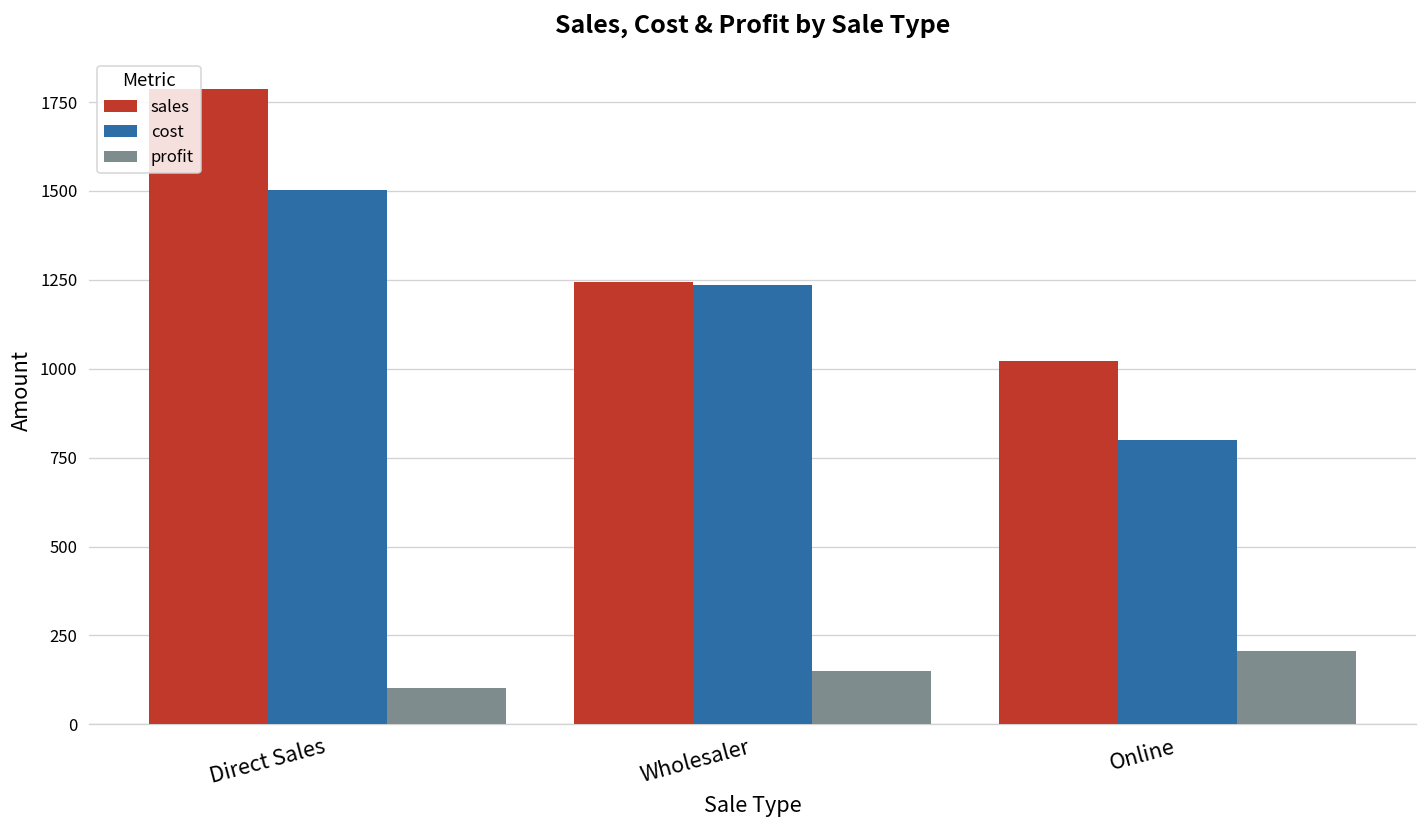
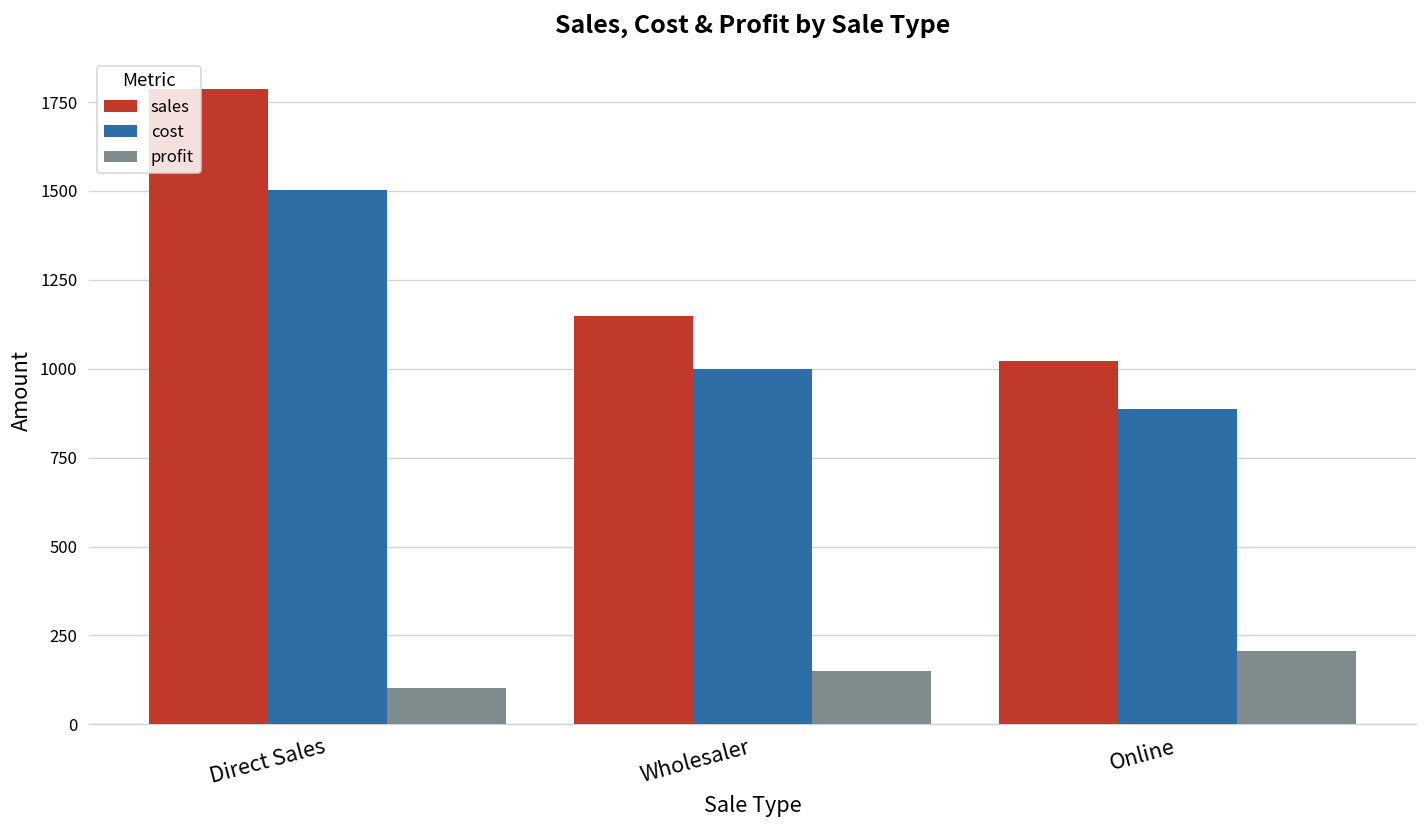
  {
    "sales": {
      "Direct Sales": 1790,
-     "Wholesaler": 1240,
+     "Wholesaler": 1150,
      "Online": 1020
    },
    "cost": {
      "Direct Sales": 1500,
-     "Wholesaler": 1230,
-     "Online": 800
+     "Wholesaler": 1000,
+     "Online": 890
    },
    "profit": {
      "Direct Sales": 100,
      "Wholesaler": 150,
      "Online": 210
    }
  }
